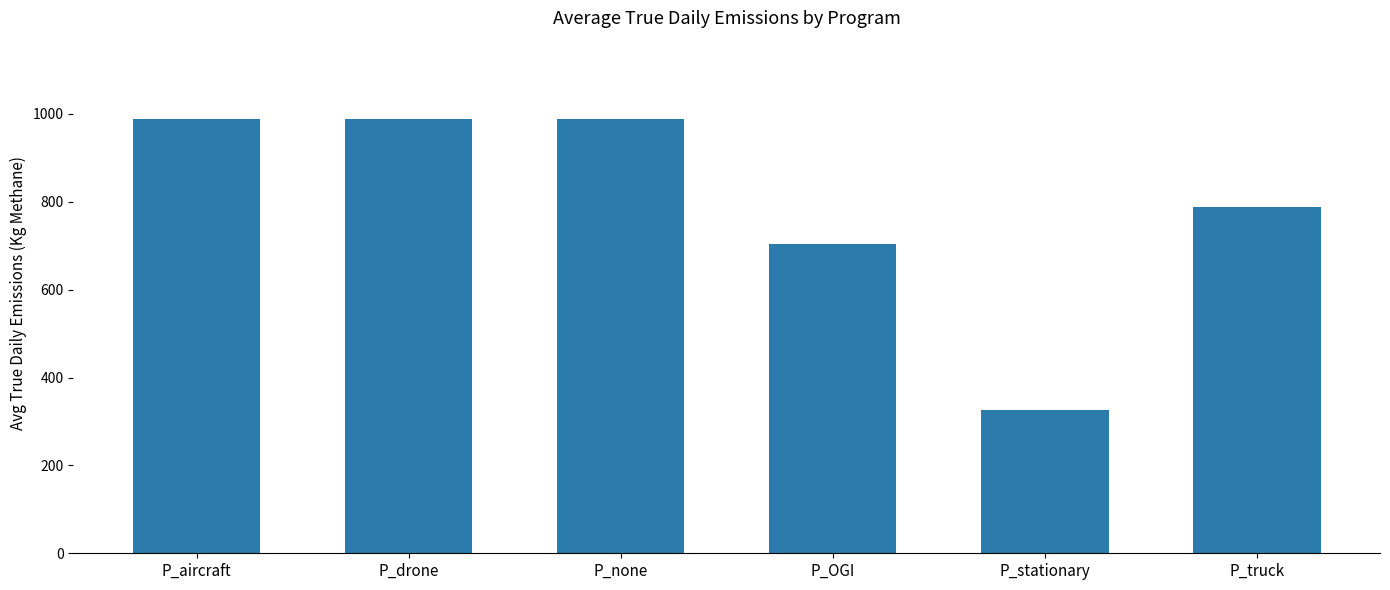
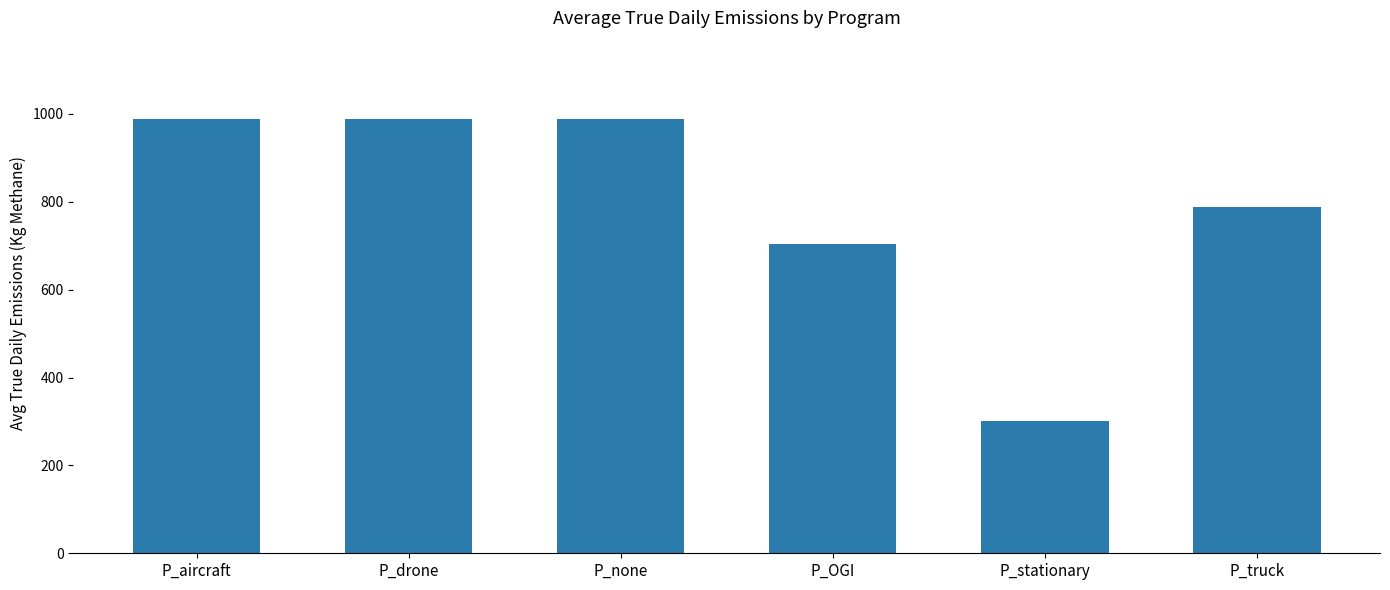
  {
    "P_aircraft": 990,
    "P_drone": 990,
    "P_none": 990,
    "P_OGI": 700,
-   "P_stationary": 330,
+   "P_stationary": 300,
    "P_truck": 790
  }
